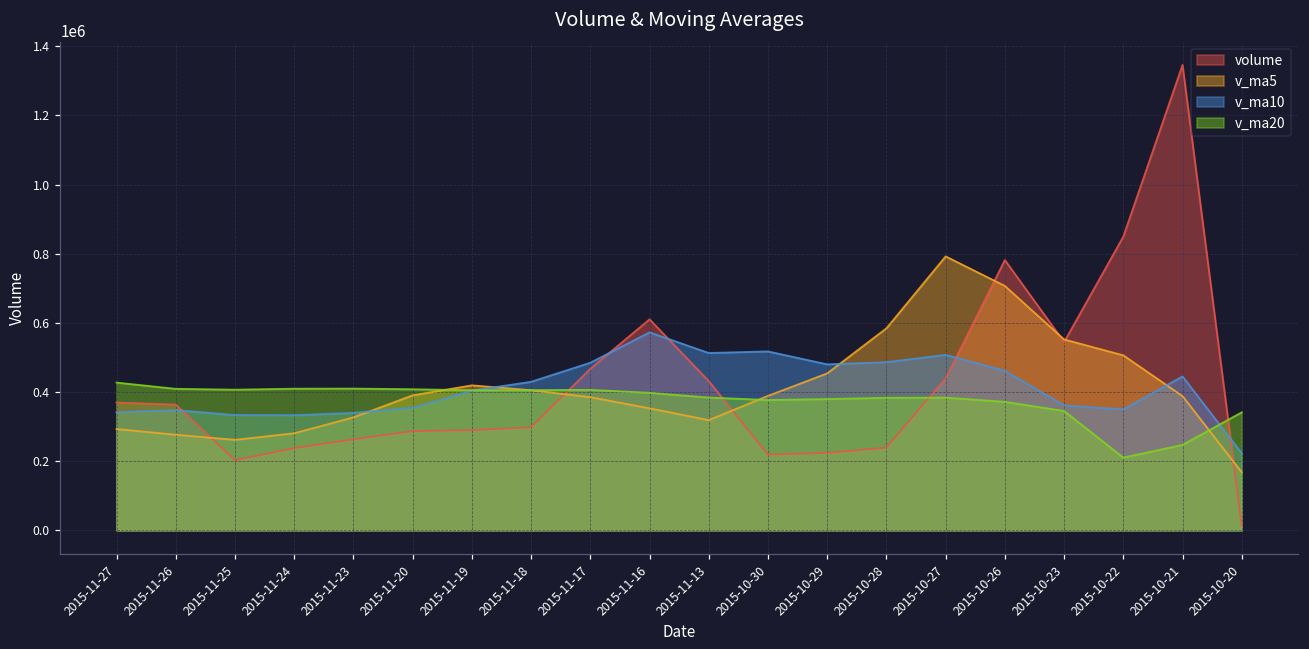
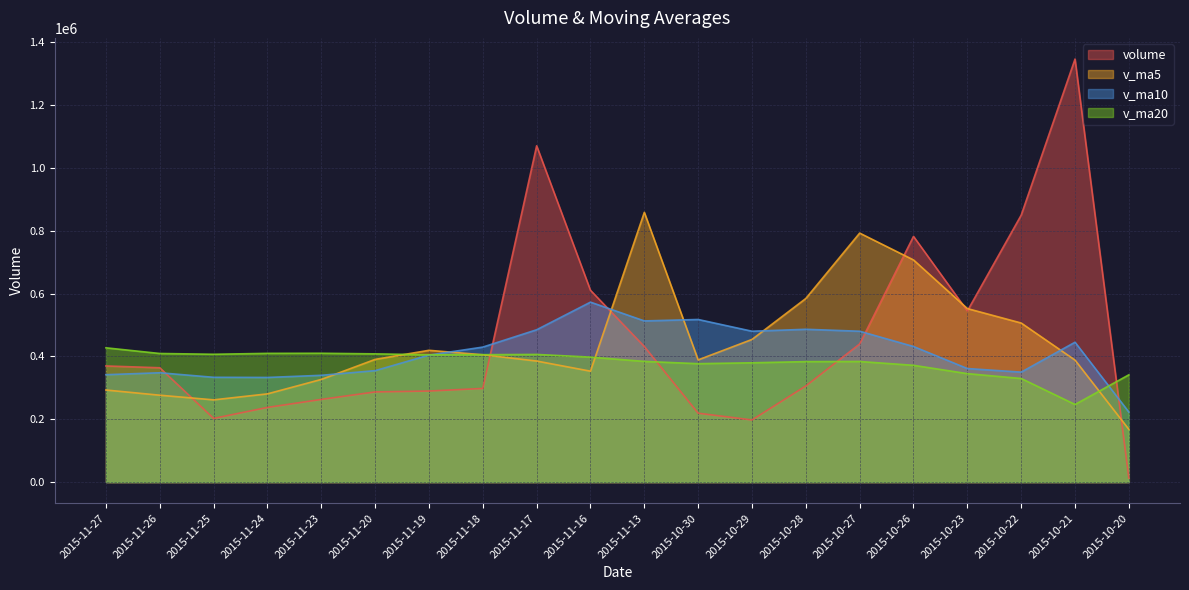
  {
    "volume": {
      "2015-11-27": 370000,
      "2015-11-26": 360000,
      "2015-11-25": 200000,
      "2015-11-24": 240000,
      "2015-11-23": 260000,
      "2015-11-20": 290000,
      "2015-11-19": 290000,
      "2015-11-18": 300000,
-     "2015-11-17": 470000,
+     "2015-11-17": 1070000,
      "2015-11-16": 610000,
      "2015-11-13": 430000,
      "2015-10-30": 220000,
-     "2015-10-29": 220000,
-     "2015-10-28": 240000,
+     "2015-10-29": 200000,
+     "2015-10-28": 310000,
      "2015-10-27": 440000,
      "2015-10-26": 780000,
      "2015-10-22": 850000,
      "2015-10-21": 1350000,
      "2015-10-20": 10000
    },
    "v_ma5": {
      "2015-11-27": 290000,
      "2015-11-26": 280000,
      "2015-11-25": 260000,
      "2015-11-24": 280000,
      "2015-11-23": 330000,
      "2015-11-20": 390000,
      "2015-11-19": 420000,
      "2015-11-17": 390000,
      "2015-11-16": 350000,
-     "2015-11-13": 320000,
+     "2015-11-13": 860000,
      "2015-10-30": 390000,
      "2015-10-29": 450000,
      "2015-10-28": 580000,
      "2015-10-27": 790000,
      "2015-10-26": 710000,
      "2015-10-22": 510000,
      "2015-10-21": 390000,
      "2015-10-20": 170000
    },
    "v_ma10": {
      "2015-11-27": 340000,
      "2015-11-26": 350000,
      "2015-11-25": 330000,
      "2015-11-24": 330000,
      "2015-11-23": 340000,
      "2015-11-20": 350000,
      "2015-11-18": 430000,
      "2015-11-17": 480000,
      "2015-11-16": 570000,
      "2015-11-13": 510000,
      "2015-10-30": 520000,
      "2015-10-29": 480000,
      "2015-10-28": 490000,
-     "2015-10-27": 510000,
-     "2015-10-26": 460000,
+     "2015-10-27": 480000,
+     "2015-10-26": 430000,
      "2015-10-23": 360000,
      "2015-10-22": 350000,
      "2015-10-21": 450000,
      "2015-10-20": 220000
    },
    "v_ma20": {
      "2015-11-27": 430000,
      "2015-11-26": 410000,
      "2015-11-25": 410000,
      "2015-11-24": 410000,
      "2015-11-23": 410000,
      "2015-11-20": 410000,
      "2015-11-17": 410000,
      "2015-11-16": 400000,
      "2015-11-13": 380000,
      "2015-10-30": 380000,
      "2015-10-29": 380000,
      "2015-10-28": 380000,
      "2015-10-27": 380000,
      "2015-10-26": 370000,
      "2015-10-23": 350000,
-     "2015-10-22": 210000,
+     "2015-10-22": 330000,
      "2015-10-21": 250000,
      "2015-10-20": 340000
    }
  }
